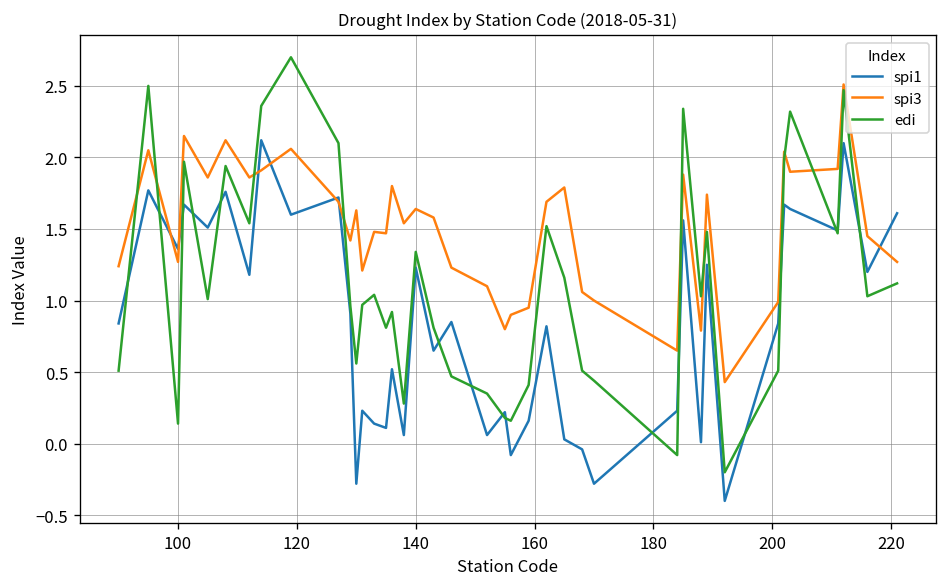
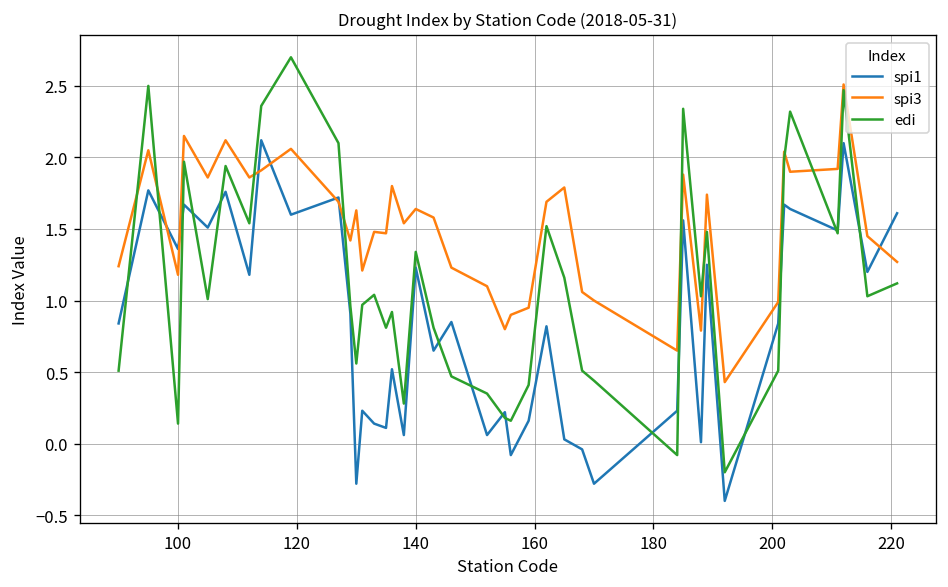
  {
    "spi1": {
      "100": 1.36,
      "140": 1.23
    },
    "spi3": {
-     "100": 1.27,
+     "100": 1.18,
      "140": 1.64
    },
    "edi": {
      "100": 0.14,
      "140": 1.34
    }
  }
